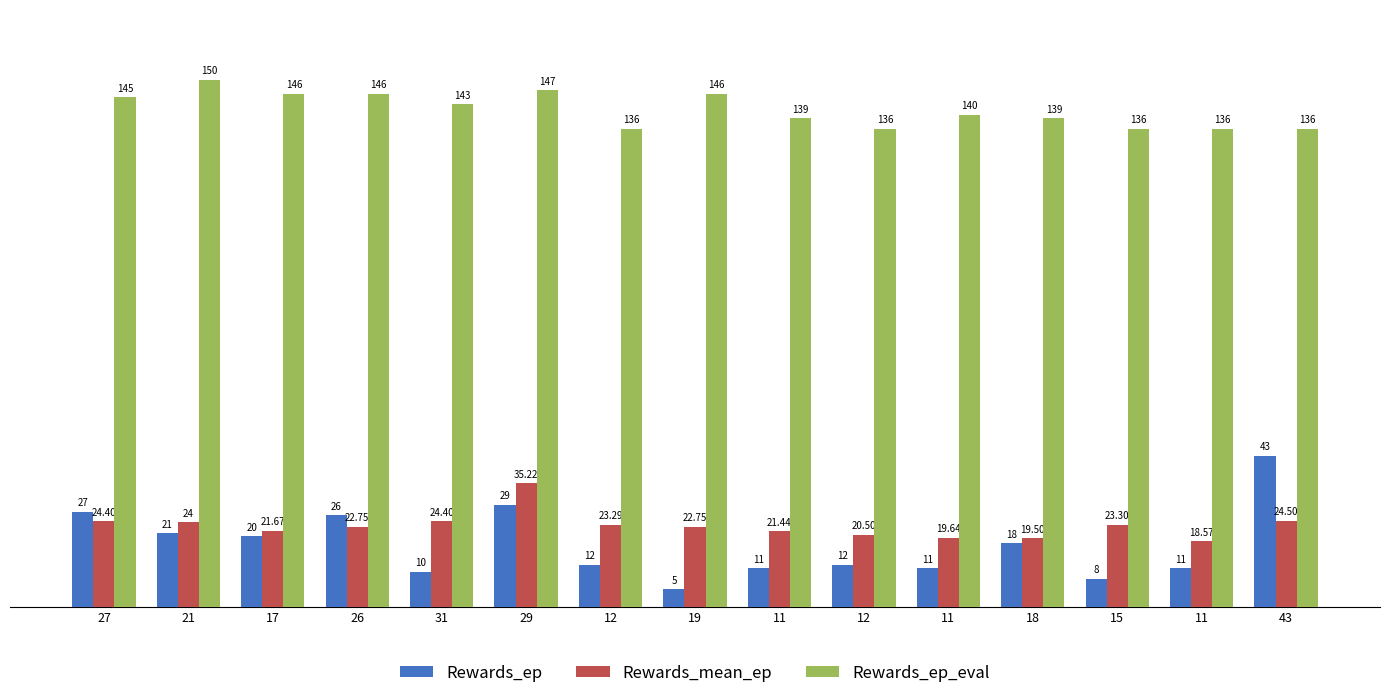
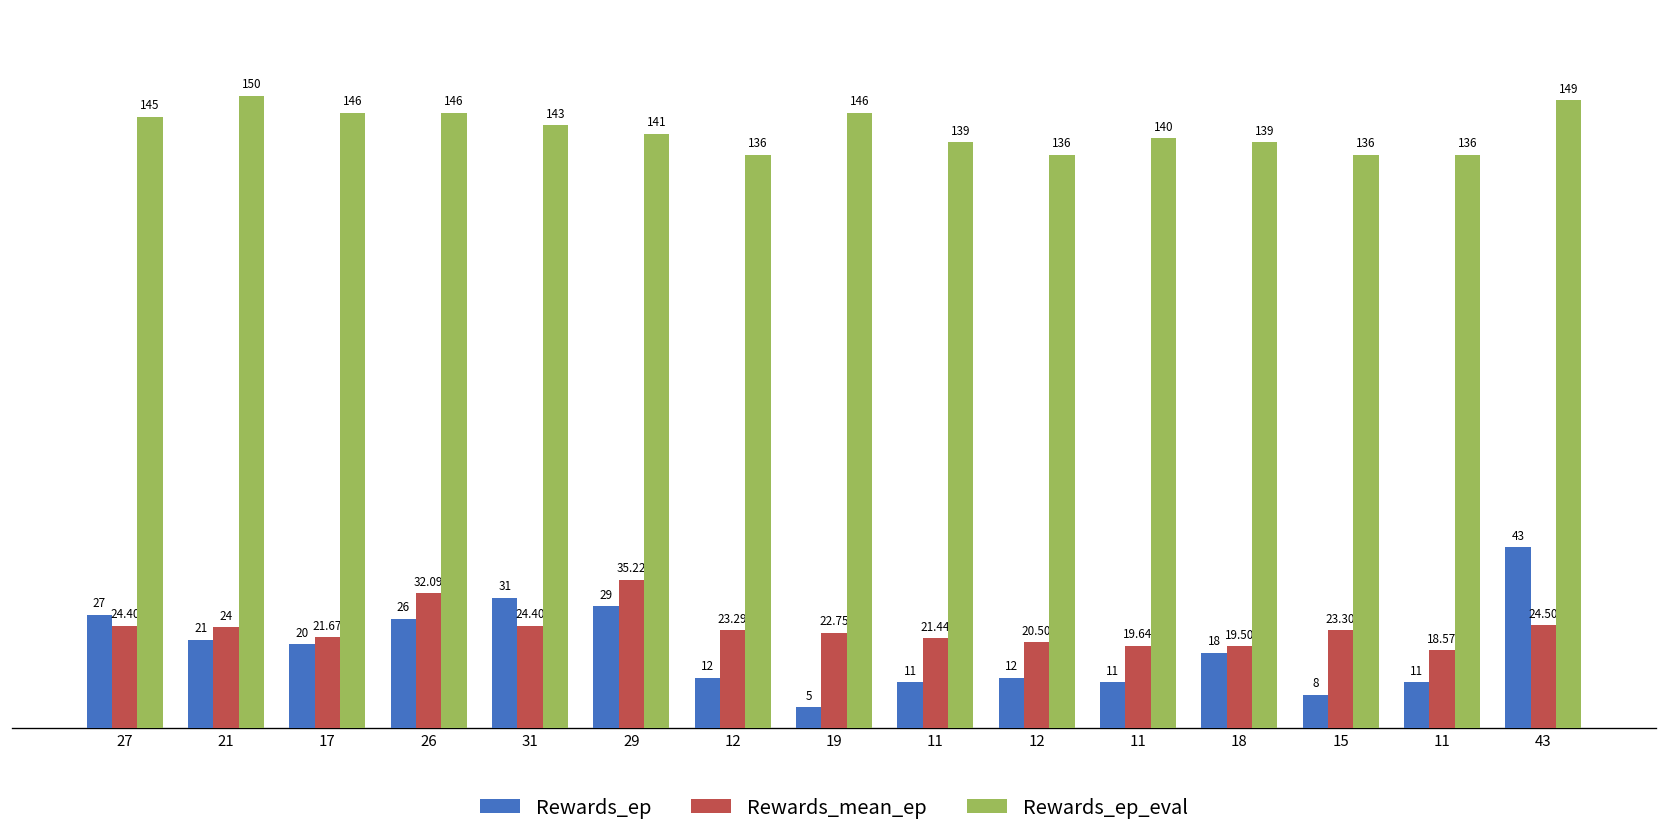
  {
    "Rewards_ep": {
      "27": 27,
      "21": 21,
      "17": 20,
      "26": 26,
-     "31": 10,
+     "31": 31,
      "29": 29,
      "19": 5,
      "18": 18,
      "15": 8,
      "43": 43
    },
    "Rewards_mean_ep": {
      "27": 24.40,
      "21": 24,
      "17": 21.67,
-     "26": 22.75,
+     "26": 32.09,
      "31": 24.40,
      "29": 35.22,
      "19": 22.75,
      "18": 19.50,
      "15": 23.30,
      "43": 24.50
    },
    "Rewards_ep_eval": {
      "27": 145,
      "21": 150,
      "17": 146,
      "26": 146,
      "31": 143,
-     "29": 147,
+     "29": 141,
      "19": 146,
      "18": 139,
      "15": 136,
-     "43": 136
+     "43": 149
    }
  }
